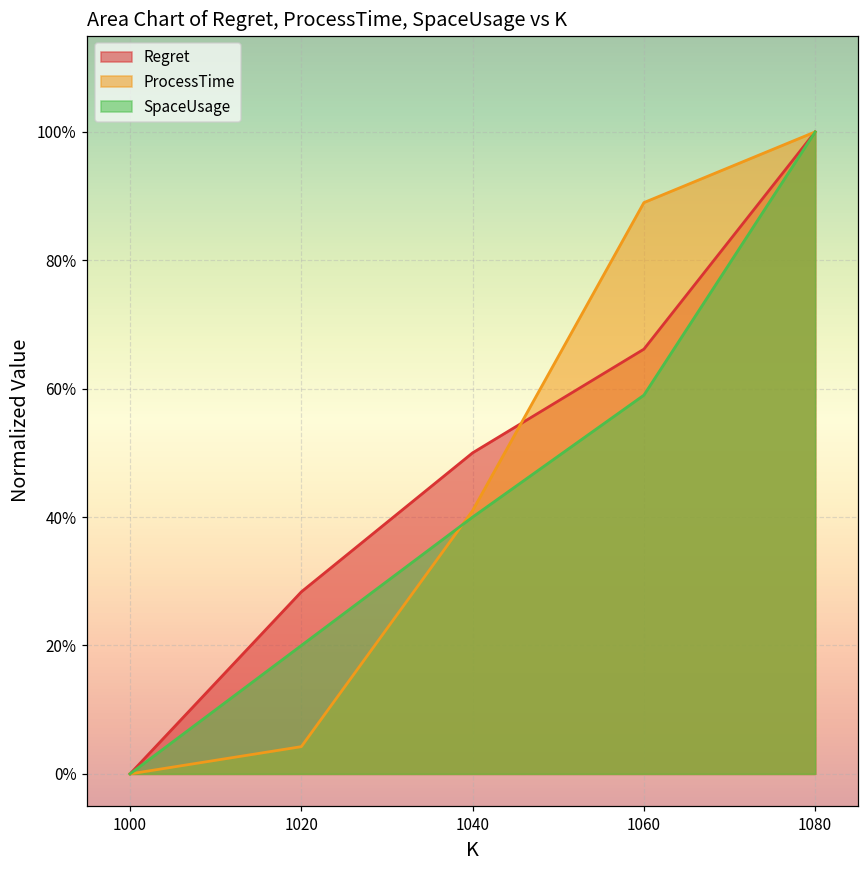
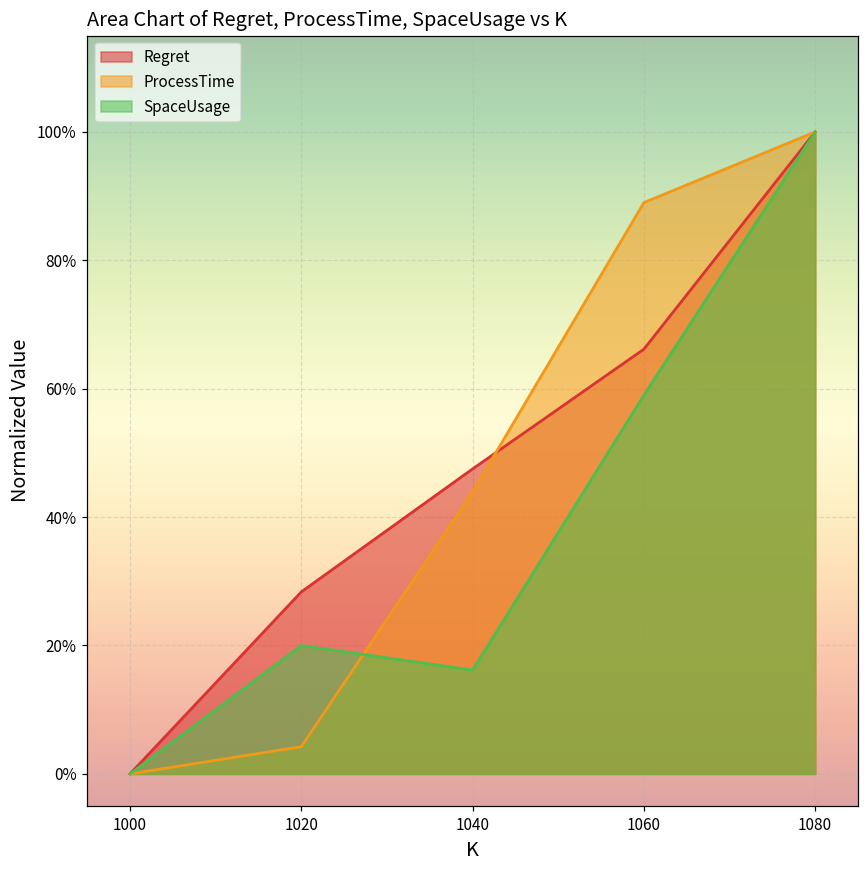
  {
    "Regret": {
      "1020": "28%",
-     "1040": "50%",
+     "1040": "48%",
      "1060": "66%"
    },
    "ProcessTime": {
      "1020": "4%",
-     "1040": "41%",
+     "1040": "44%",
      "1060": "89%"
    },
    "SpaceUsage": {
      "1020": "20%",
-     "1040": "40%",
+     "1040": "16%",
      "1060": "59%"
    }
  }
